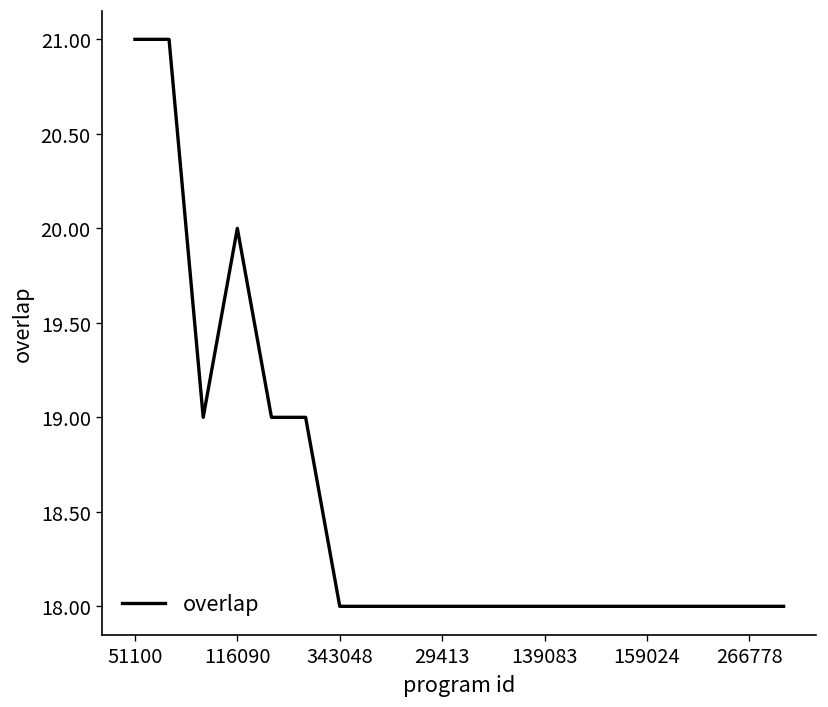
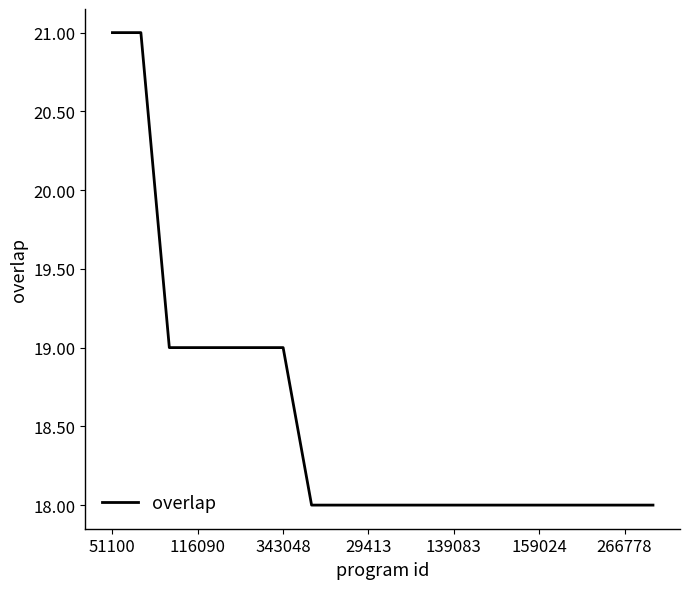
  {
    "51100": 21,
-   "116090": 20,
-   "343048": 18,
+   "116090": 19,
+   "343048": 19,
    "29413": 18,
    "139083": 18,
    "159024": 18,
    "266778": 18
  }
